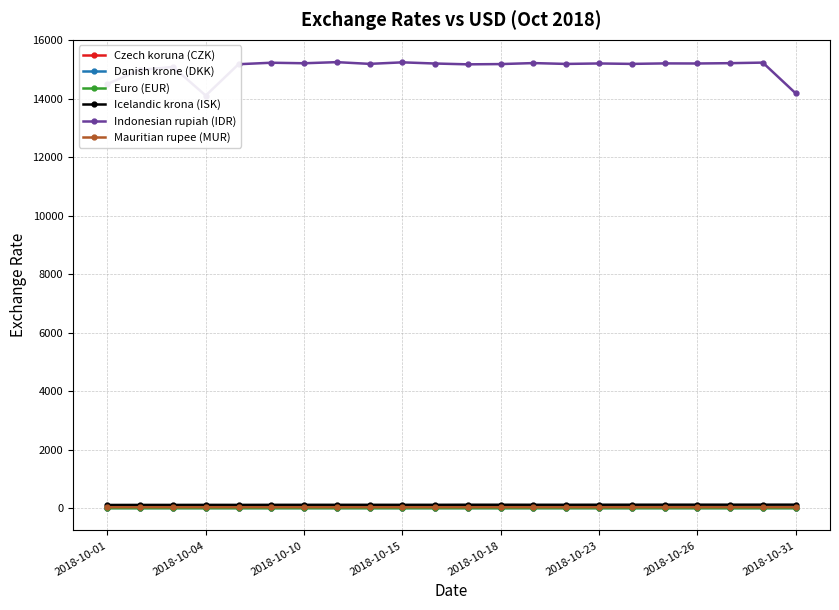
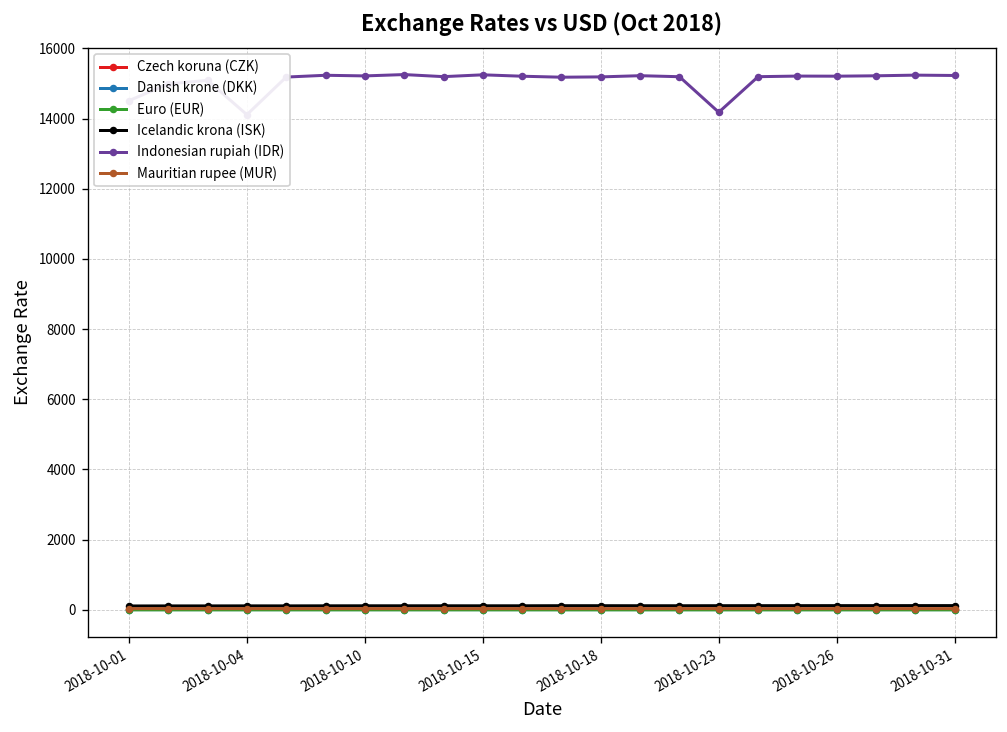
  {
    "Indonesian rupiah (IDR)": {
      "2018-10-10": 15200,
      "2018-10-15": 15200,
      "2018-10-18": 15200,
-     "2018-10-23": 15200,
+     "2018-10-23": 14200,
      "2018-10-26": 15200,
-     "2018-10-31": 14200
+     "2018-10-31": 15200
    }
  }
